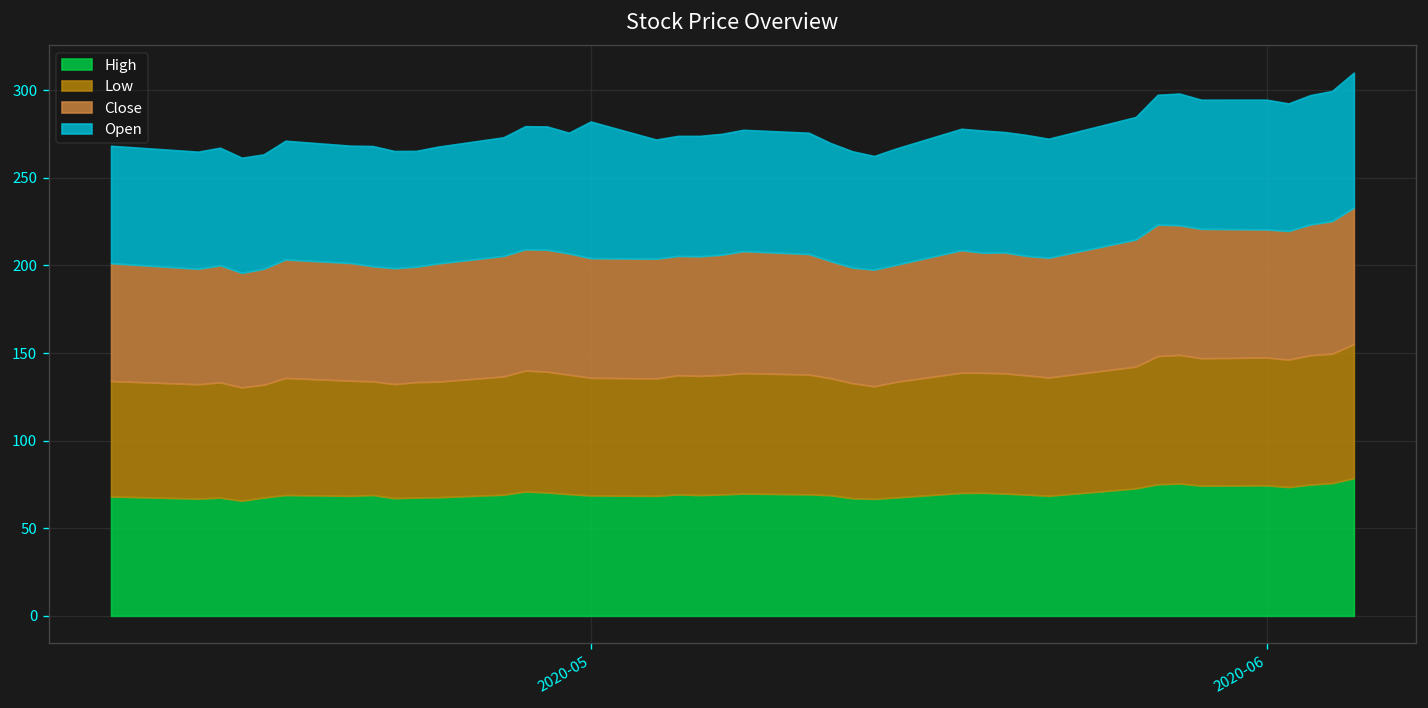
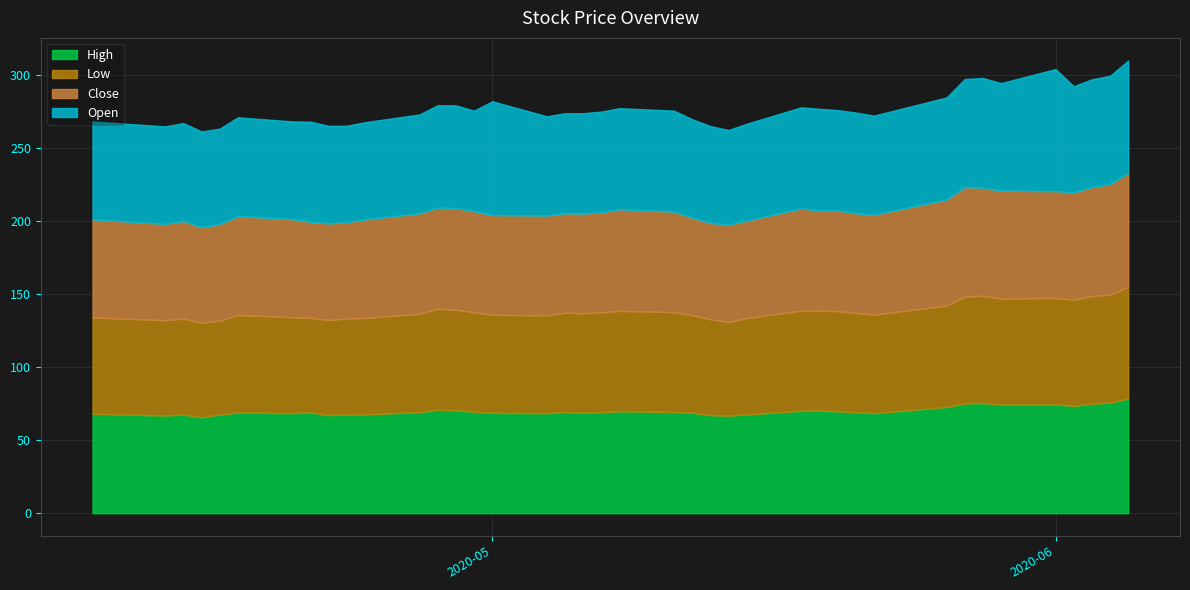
  {
    "High": {
      "2020-05": 69,
      "2020-06": 74
    },
    "Open": {
      "2020-05": 78,
-     "2020-06": 74
+     "2020-06": 84
    }
  }
